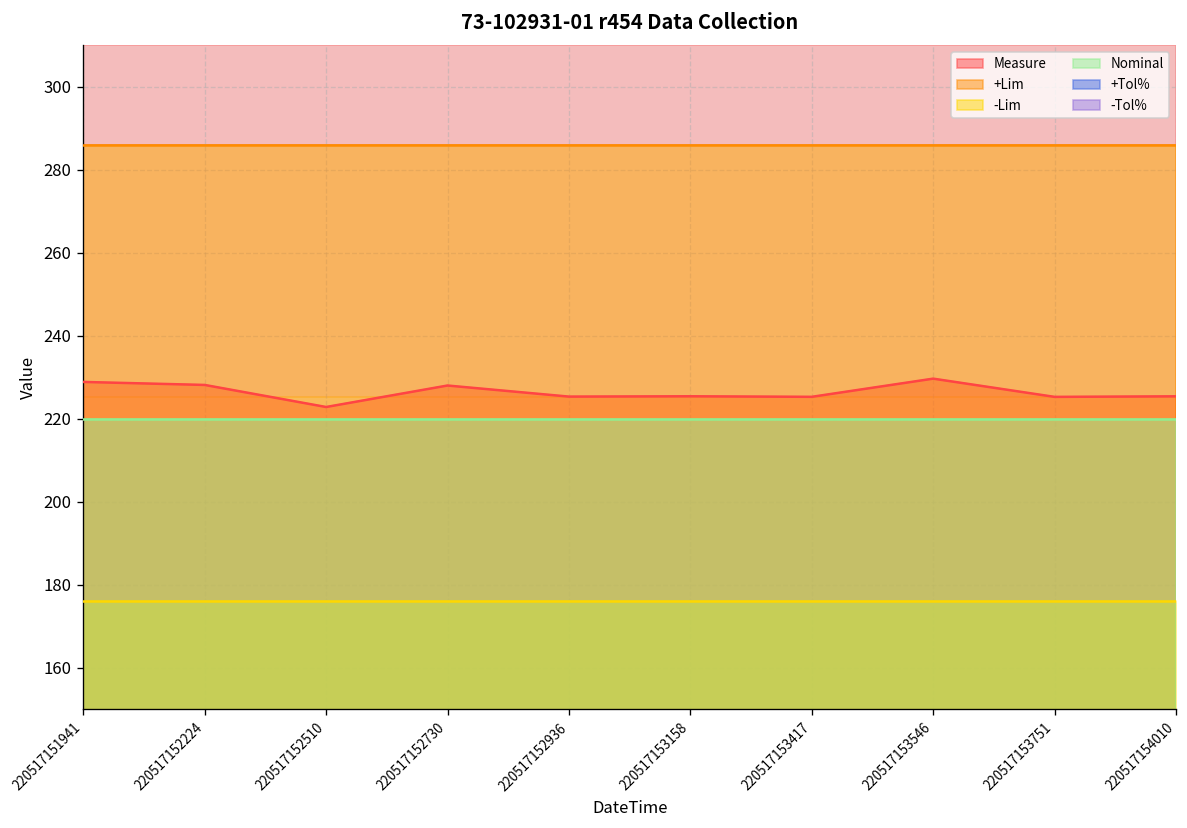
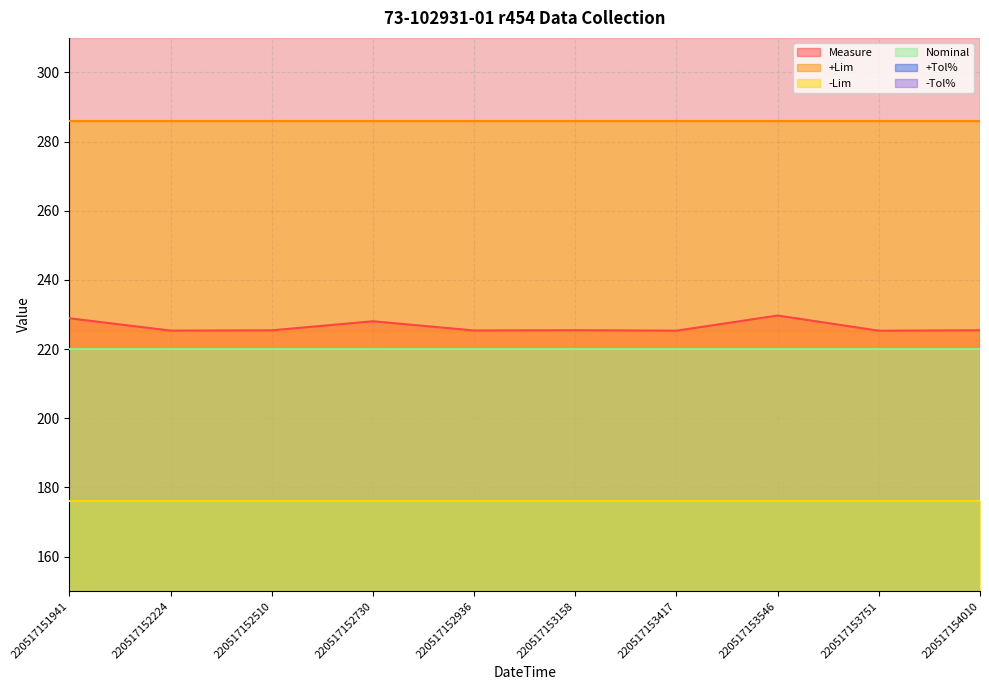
  {
    "Measure": {
      "220517151941": 229,
-     "220517152224": 228,
-     "220517152510": 223,
+     "220517152224": 225,
+     "220517152510": 225,
      "220517152730": 228,
      "220517152936": 225,
      "220517153158": 225,
      "220517153417": 225,
      "220517153546": 230,
      "220517153751": 225,
      "220517154010": 225
    },
    "Nominal": {
      "220517151941": 220,
      "220517152224": 220,
      "220517152510": 220,
      "220517152730": 220,
      "220517152936": 220,
      "220517153158": 220,
      "220517153417": 220,
      "220517153546": 220,
      "220517153751": 220,
      "220517154010": 220
    }
  }
